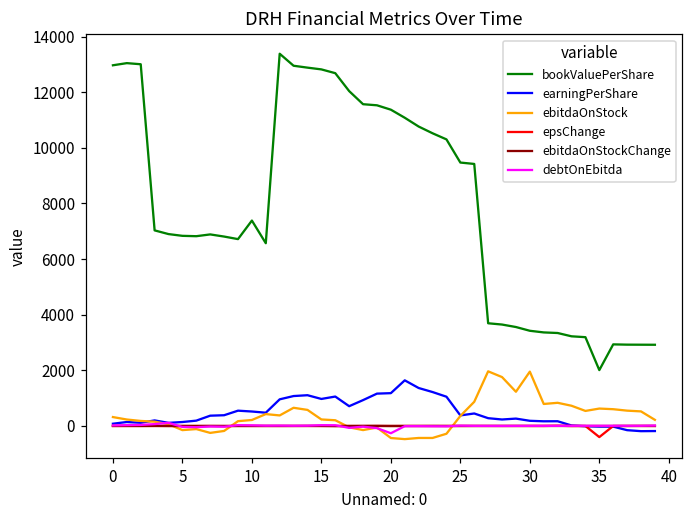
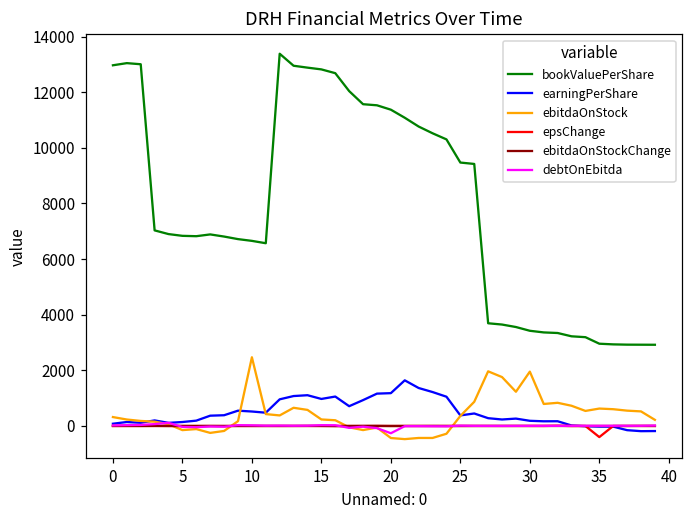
  {
    "bookValuePerShare": {
      "0": 13000,
      "5": 6800,
-     "10": 7400,
+     "10": 6700,
      "15": 12800,
      "20": 11400,
      "25": 9500,
      "30": 3400,
-     "35": 2000
+     "35": 3000
    },
    "earningPerShare": {
      "5": 100,
      "10": 500,
      "15": 1000,
      "20": 1200,
      "30": 200
    },
    "ebitdaOnStock": {
      "0": 300,
      "5": -100,
-     "10": 200,
+     "10": 2500,
      "15": 200,
      "20": -400,
      "30": 2000,
      "35": 600
    },
    "epsChange": {
      "35": -400
    },
    "debtOnEbitda": {
      "20": -300
    }
  }
